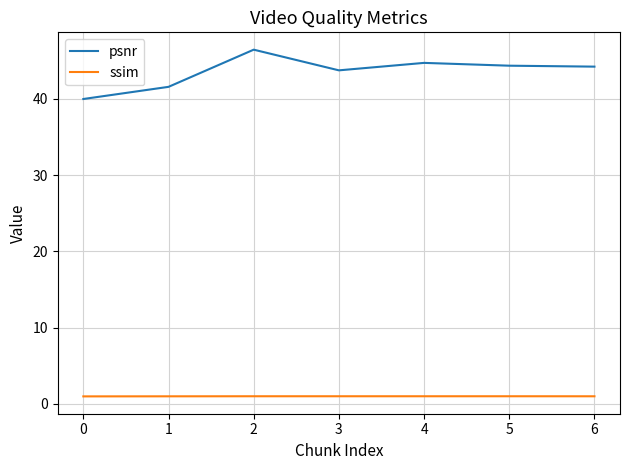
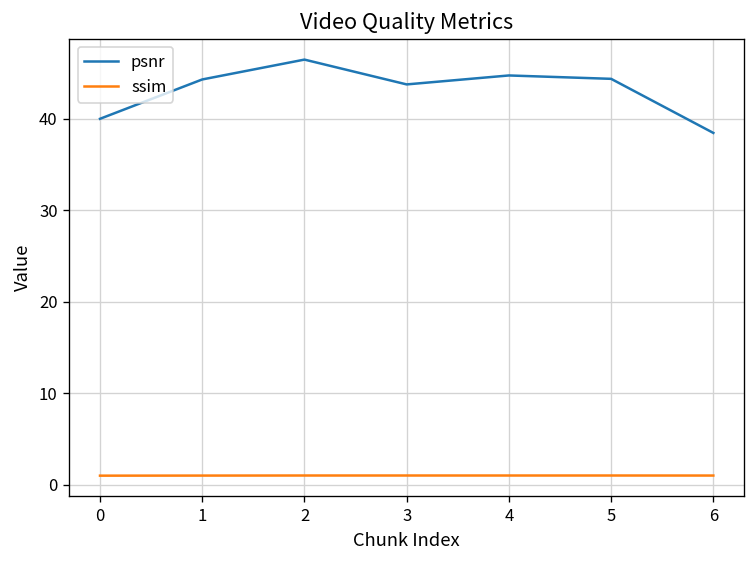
  {
    "psnr": {
      "0": 40,
-     "1": 42,
+     "1": 44,
      "2": 46,
      "3": 44,
      "4": 45,
      "5": 44,
-     "6": 44
+     "6": 38
    },
    "ssim": {
      "0": 1,
      "1": 1,
      "2": 1,
      "3": 1,
      "4": 1,
      "5": 1,
      "6": 1
    }
  }
